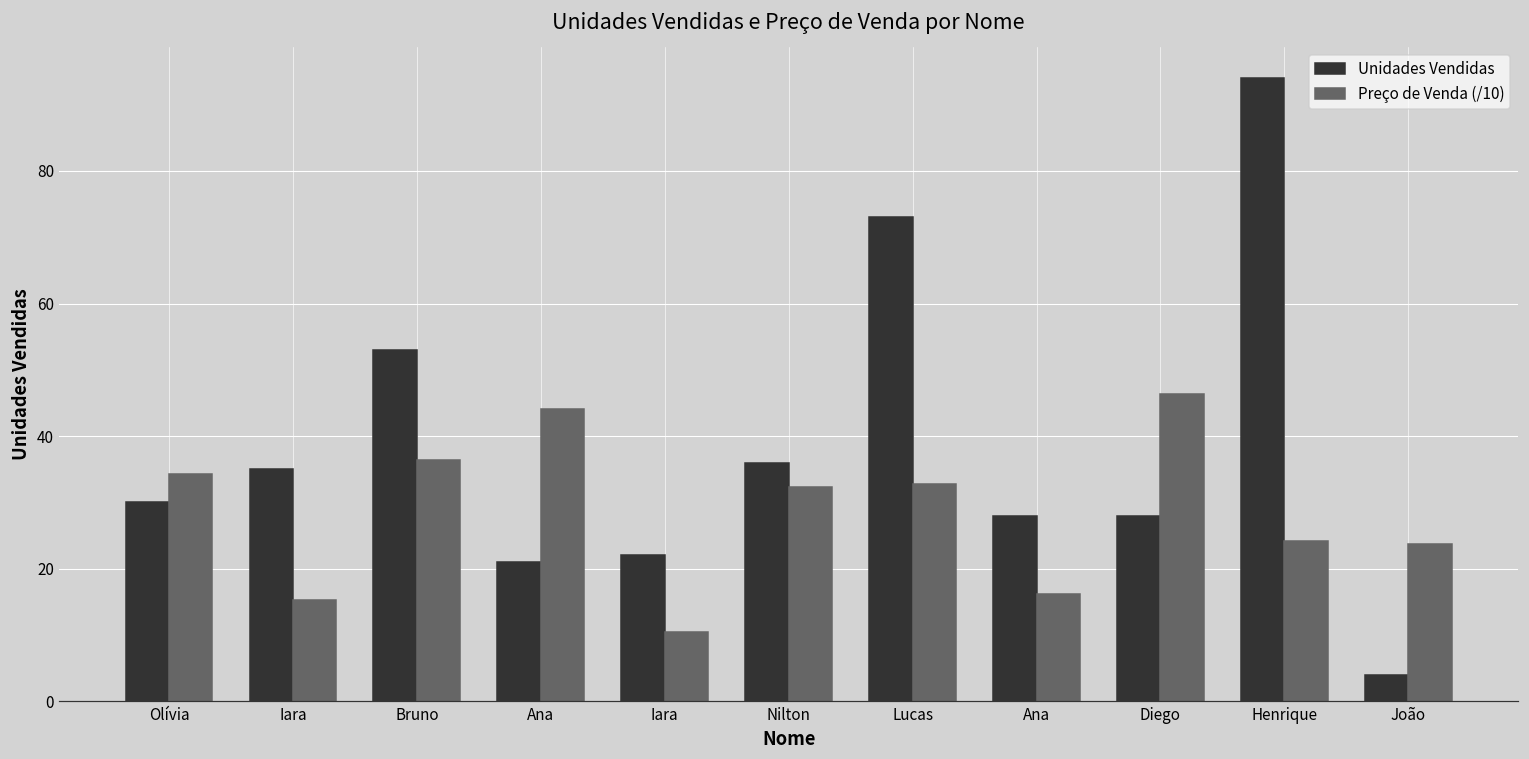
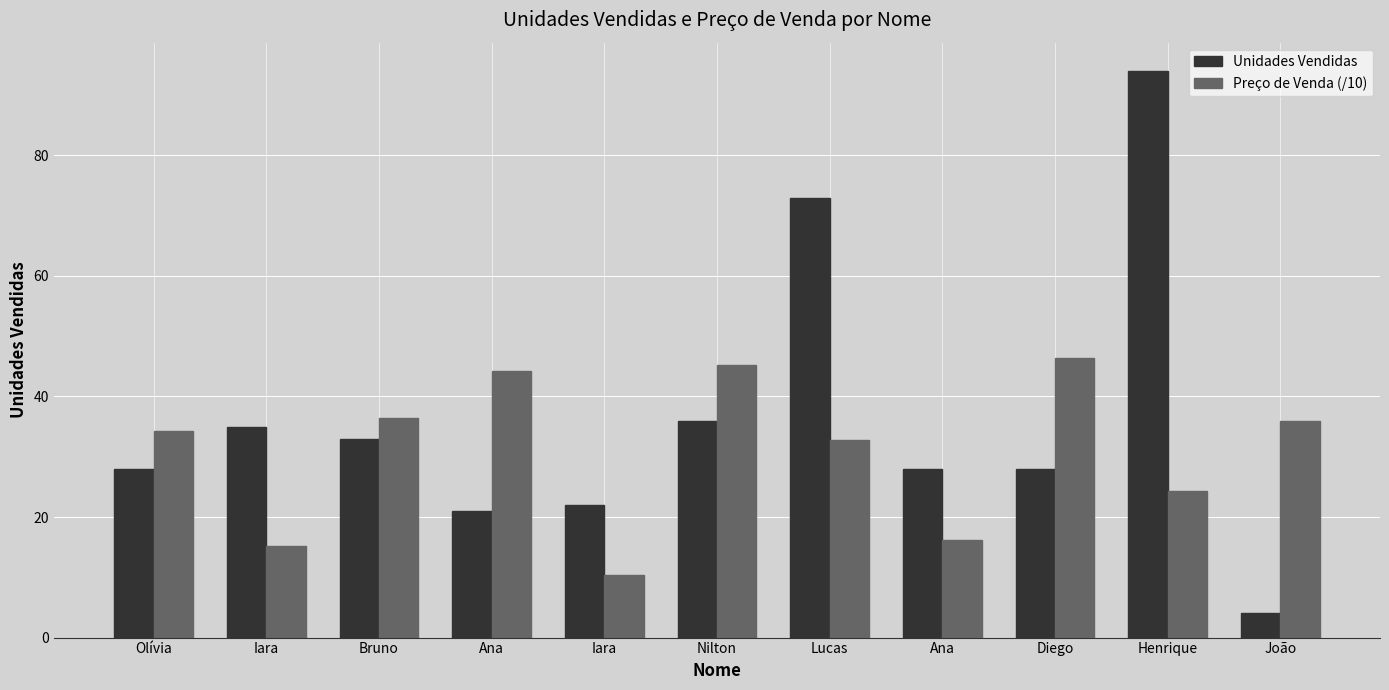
  {
    "Unidades Vendidas": {
-     "Olívia": 30,
-     "Bruno": 53,
+     "Olívia": 28,
+     "Bruno": 33,
      "Nilton": 36,
      "Lucas": 73,
      "Diego": 28,
      "Henrique": 94,
      "João": 4
    },
    "Preço de Venda (/10)": {
      "Olívia": 34,
      "Bruno": 36,
-     "Nilton": 32,
+     "Nilton": 45,
      "Lucas": 33,
      "Diego": 46,
      "Henrique": 24,
-     "João": 24
+     "João": 36
    }
  }
